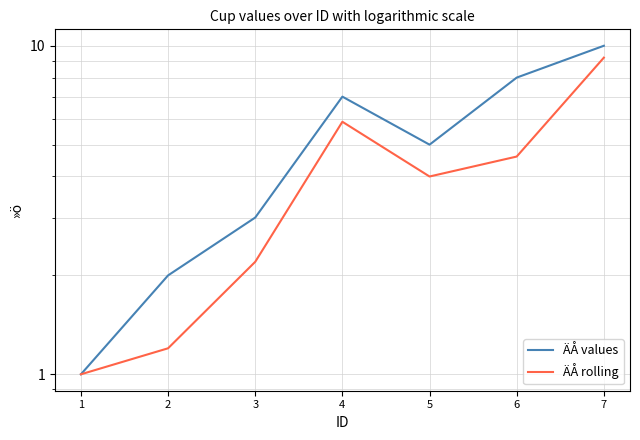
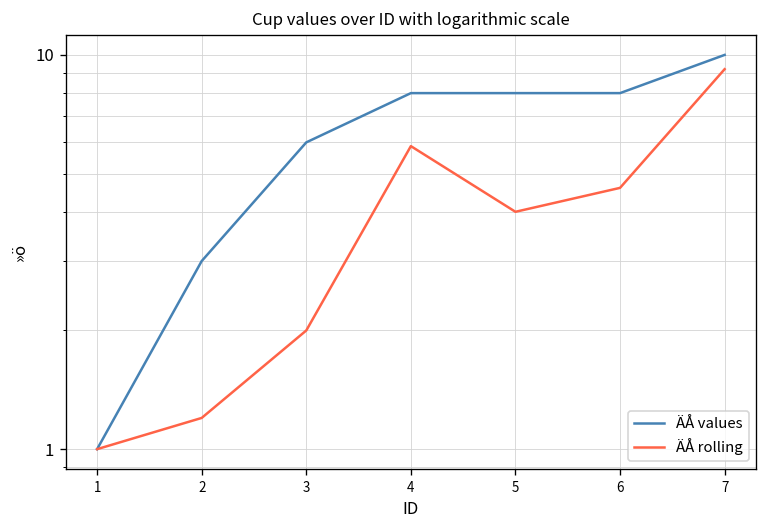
  {
    "ÄÅ values": {
-     "2": 2,
-     "3": 3,
-     "4": 7,
-     "5": 5,
+     "2": 3,
+     "3": 6,
+     "4": 8,
+     "5": 8,
      "6": 8,
      "7": 10
    },
    "ÄÅ rolling": {
      "2": 1.2,
-     "3": 2.2,
+     "3": 2.0,
      "4": 5.9,
      "5": 4.0,
      "6": 4.6,
      "7": 9.2
    }
  }
